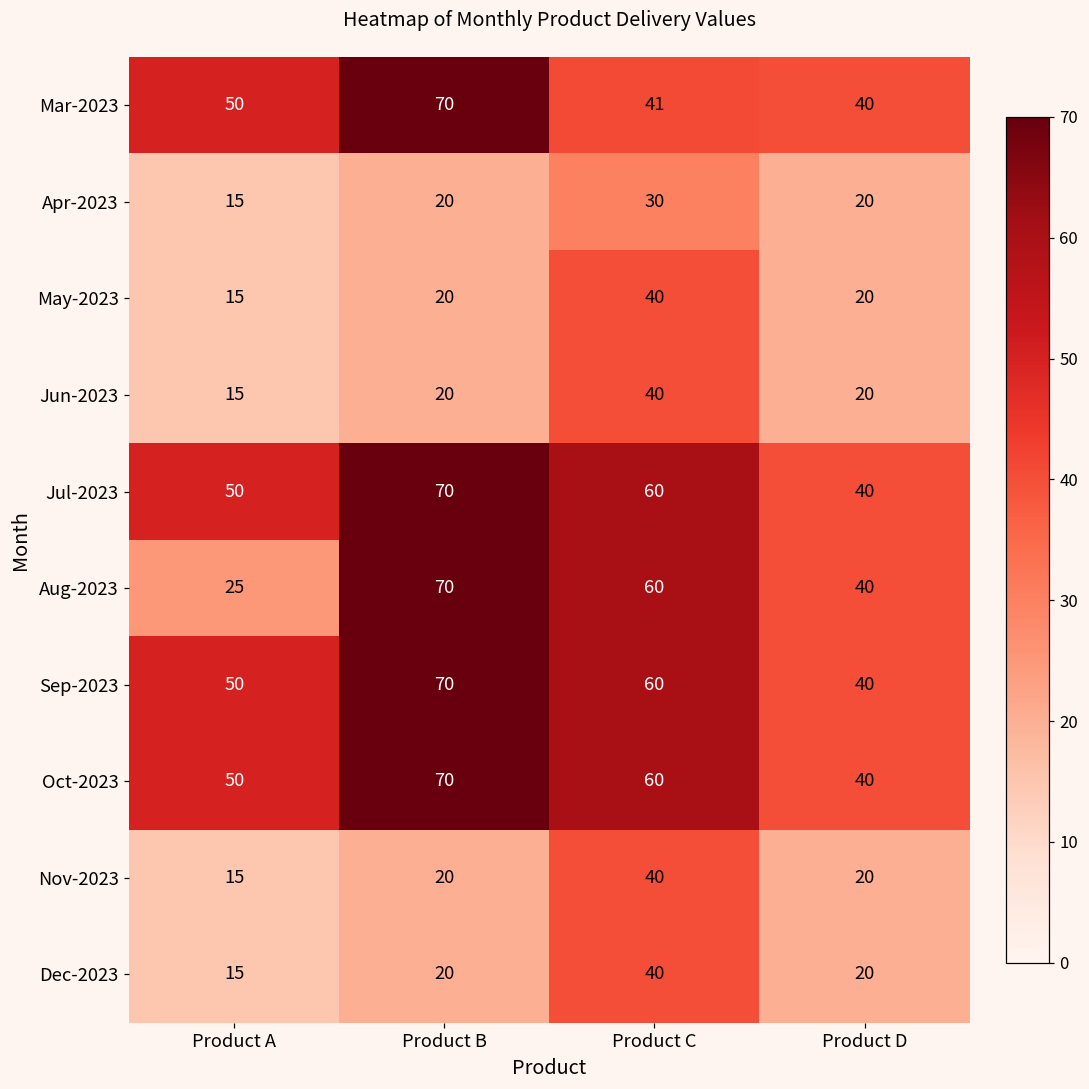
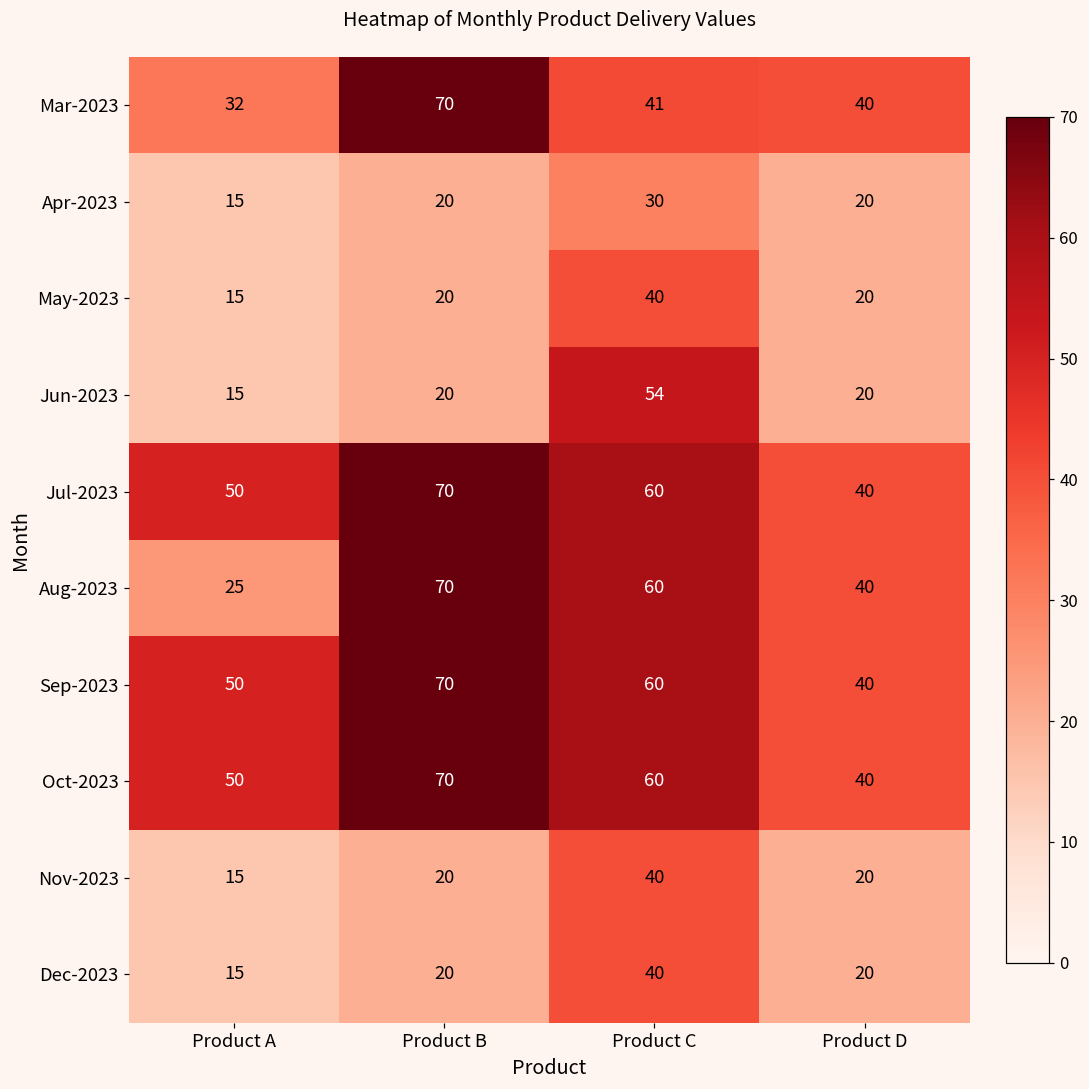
  {
    "Mar-2023": {
-     "Product A": 50,
+     "Product A": 32,
      "Product B": 70,
      "Product C": 41,
      "Product D": 40
    },
    "Apr-2023": {
      "Product A": 15,
      "Product B": 20,
      "Product C": 30,
      "Product D": 20
    },
    "May-2023": {
      "Product A": 15,
      "Product B": 20,
      "Product C": 40,
      "Product D": 20
    },
    "Jun-2023": {
      "Product A": 15,
      "Product B": 20,
-     "Product C": 40,
+     "Product C": 54,
      "Product D": 20
    },
    "Jul-2023": {
      "Product A": 50,
      "Product B": 70,
      "Product C": 60,
      "Product D": 40
    },
    "Aug-2023": {
      "Product A": 25,
      "Product B": 70,
      "Product C": 60,
      "Product D": 40
    },
    "Sep-2023": {
      "Product A": 50,
      "Product B": 70,
      "Product C": 60,
      "Product D": 40
    },
    "Oct-2023": {
      "Product A": 50,
      "Product B": 70,
      "Product C": 60,
      "Product D": 40
    },
    "Nov-2023": {
      "Product A": 15,
      "Product B": 20,
      "Product C": 40,
      "Product D": 20
    },
    "Dec-2023": {
      "Product A": 15,
      "Product B": 20,
      "Product C": 40,
      "Product D": 20
    }
  }
